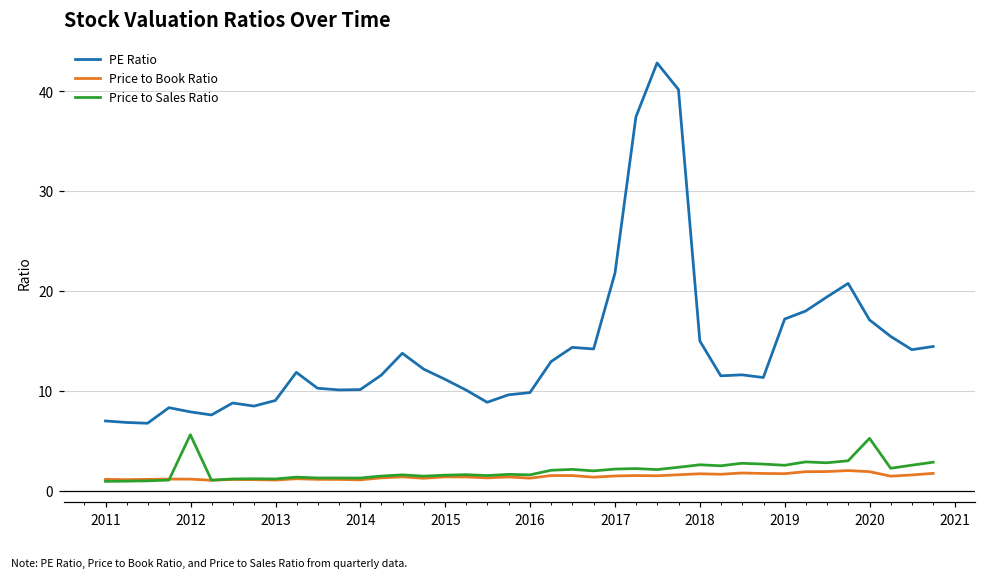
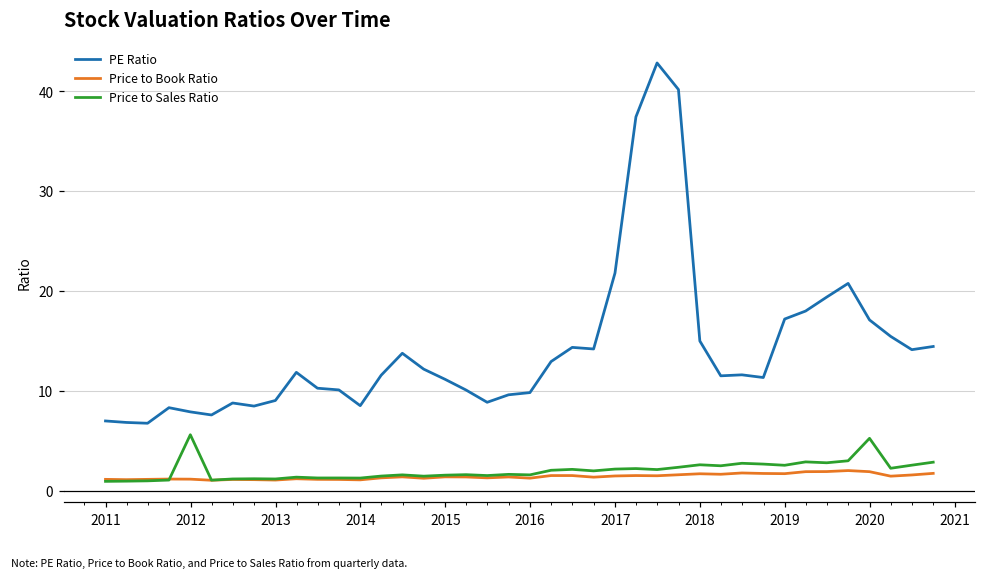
  {
    "PE Ratio": {
      "2011": 7,
      "2012": 8,
      "2013": 9,
-     "2014": 10,
+     "2014": 9,
      "2015": 11,
      "2016": 10,
      "2017": 22,
      "2018": 15,
      "2019": 17,
      "2020": 17
    },
    "Price to Book Ratio": {
      "2012": 1,
      "2016": 1,
      "2017": 1,
      "2018": 2,
      "2019": 2,
      "2020": 2
    },
    "Price to Sales Ratio": {
      "2012": 6,
      "2016": 2,
      "2017": 2,
      "2018": 3,
      "2019": 3,
      "2020": 5
    }
  }
